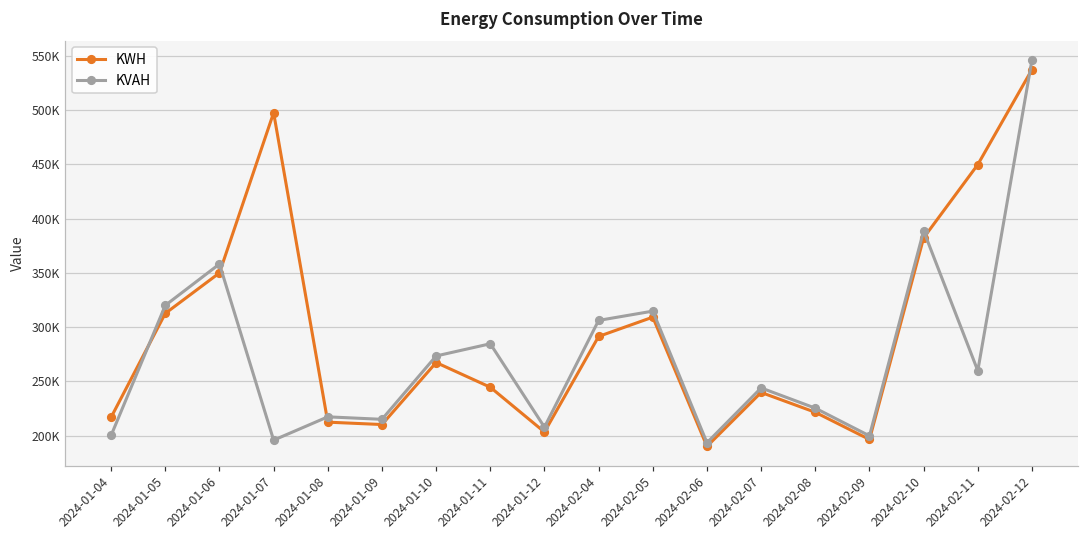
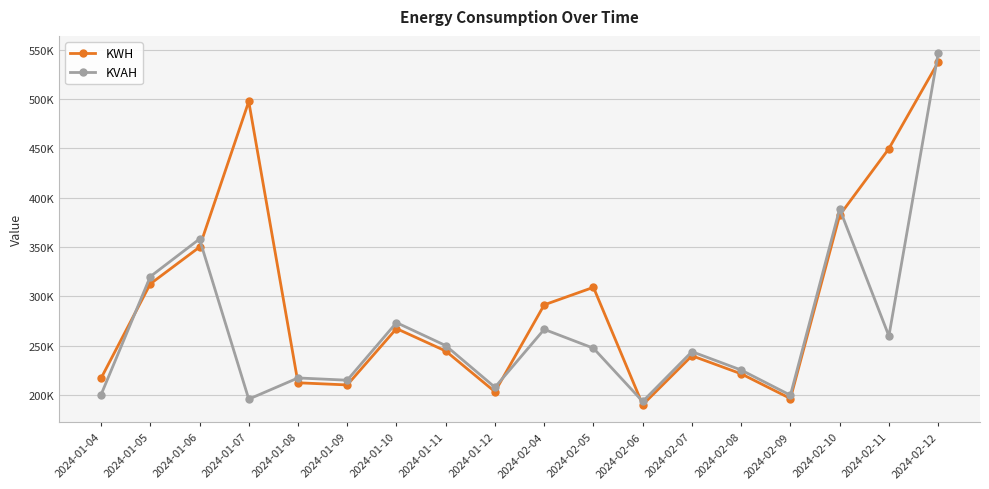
  {
    "KWH": {
      "2024-01-04": 220000,
      "2024-01-05": 310000,
      "2024-01-06": 350000,
      "2024-01-07": 500000,
      "2024-01-08": 210000,
      "2024-01-09": 210000,
      "2024-01-10": 270000,
      "2024-01-11": 240000,
      "2024-01-12": 200000,
      "2024-02-04": 290000,
      "2024-02-05": 310000,
      "2024-02-06": 190000,
      "2024-02-07": 240000,
      "2024-02-08": 220000,
      "2024-02-09": 200000,
      "2024-02-10": 380000,
      "2024-02-11": 450000,
      "2024-02-12": 540000
    },
    "KVAH": {
      "2024-01-04": 200000,
      "2024-01-05": 320000,
      "2024-01-06": 360000,
      "2024-01-07": 200000,
      "2024-01-08": 220000,
      "2024-01-09": 210000,
      "2024-01-10": 270000,
-     "2024-01-11": 280000,
+     "2024-01-11": 250000,
      "2024-01-12": 210000,
-     "2024-02-04": 310000,
-     "2024-02-05": 310000,
+     "2024-02-04": 270000,
+     "2024-02-05": 250000,
      "2024-02-06": 190000,
      "2024-02-07": 240000,
      "2024-02-08": 230000,
      "2024-02-09": 200000,
      "2024-02-10": 390000,
      "2024-02-11": 260000,
      "2024-02-12": 550000
    }
  }
